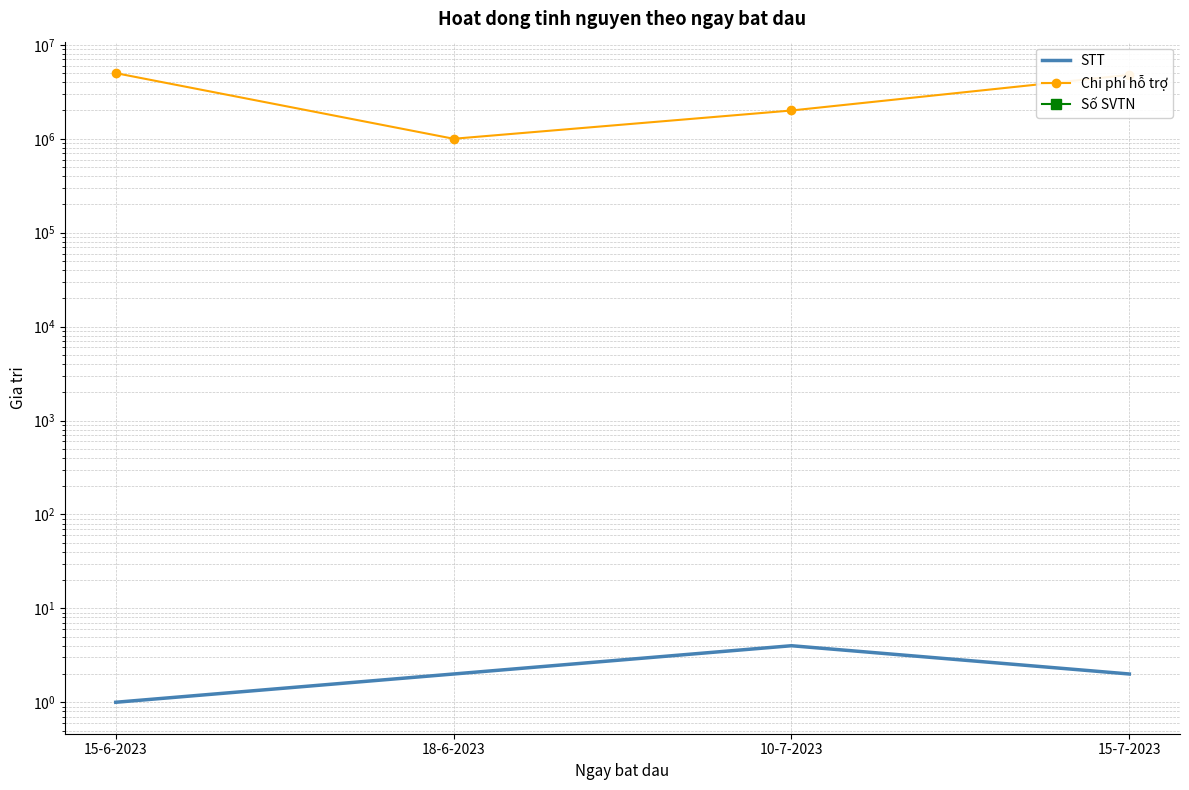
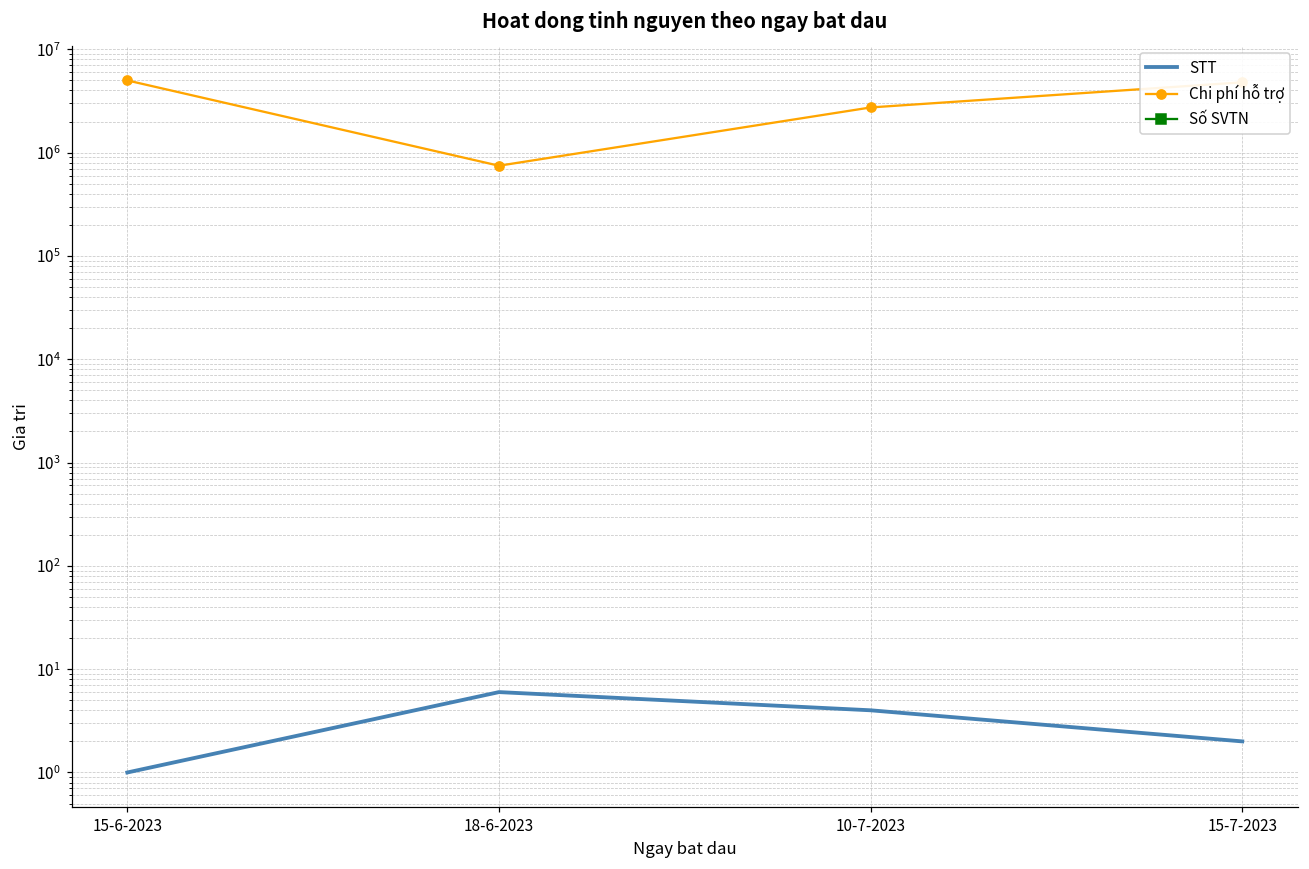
  {
    "STT": {
      "15-6-2023": 1,
-     "18-6-2023": 2,
+     "18-6-2023": 6,
      "10-7-2023": 4,
      "15-7-2023": 2
    },
    "Chi phí hỗ trợ": {
      "15-6-2023": 5000000,
-     "18-6-2023": 1000000,
-     "10-7-2023": 2000000
+     "18-6-2023": 700000,
+     "10-7-2023": 2700000
    }
  }
